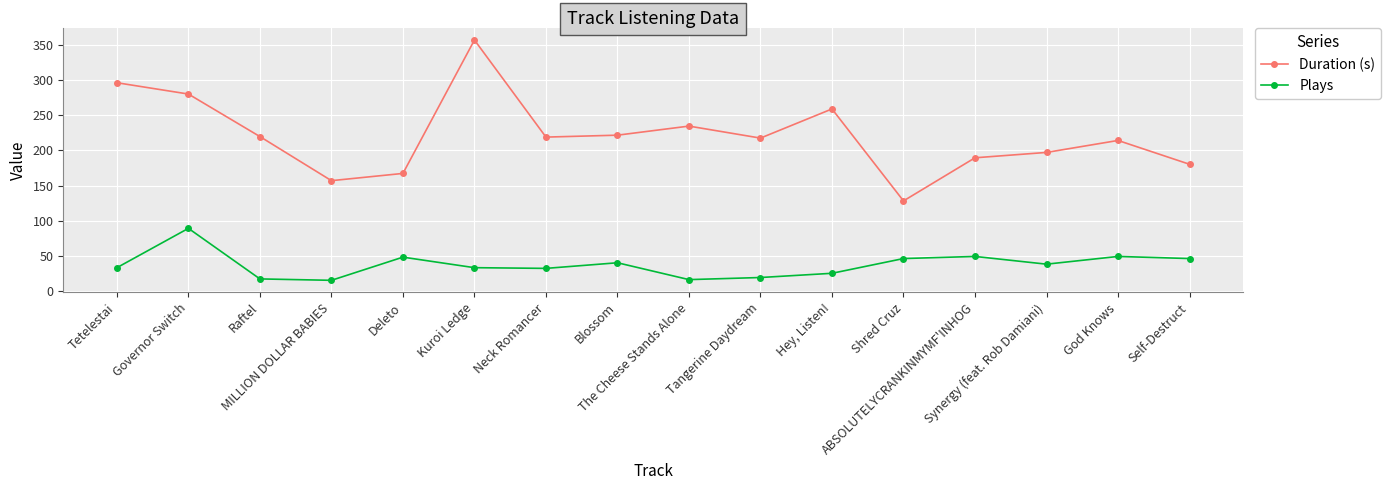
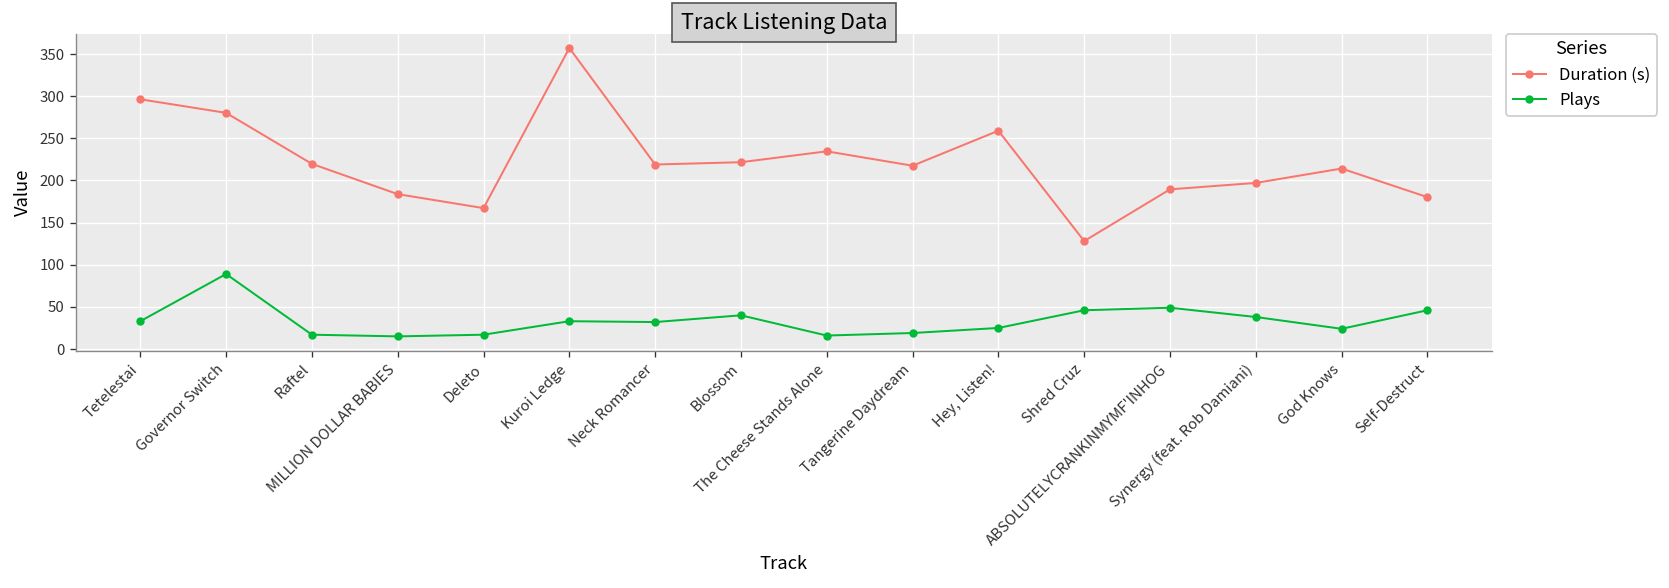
  {
    "Duration (s)": {
      "Tetelestai": 300,
      "Governor Switch": 280,
      "Raftel": 220,
-     "MILLION DOLLAR BABIES": 160,
+     "MILLION DOLLAR BABIES": 180,
      "Deleto": 170,
      "Kuroi Ledge": 360,
      "Neck Romancer": 220,
      "Blossom": 220,
      "The Cheese Stands Alone": 230,
      "Tangerine Daydream": 220,
      "Hey, Listen!": 260,
      "Shred Cruz": 130,
      "ABSOLUTELYCRANKINMYMF'INHOG": 190,
      "Synergy (feat. Rob Damiani)": 200,
      "God Knows": 210,
      "Self-Destruct": 180
    },
    "Plays": {
      "Tetelestai": 30,
      "Governor Switch": 90,
      "Raftel": 20,
      "MILLION DOLLAR BABIES": 20,
-     "Deleto": 50,
+     "Deleto": 20,
      "Kuroi Ledge": 30,
      "Neck Romancer": 30,
      "Blossom": 40,
      "The Cheese Stands Alone": 20,
      "Tangerine Daydream": 20,
      "Hey, Listen!": 30,
      "Shred Cruz": 50,
      "ABSOLUTELYCRANKINMYMF'INHOG": 50,
      "Synergy (feat. Rob Damiani)": 40,
-     "God Knows": 50,
+     "God Knows": 20,
      "Self-Destruct": 50
    }
  }
